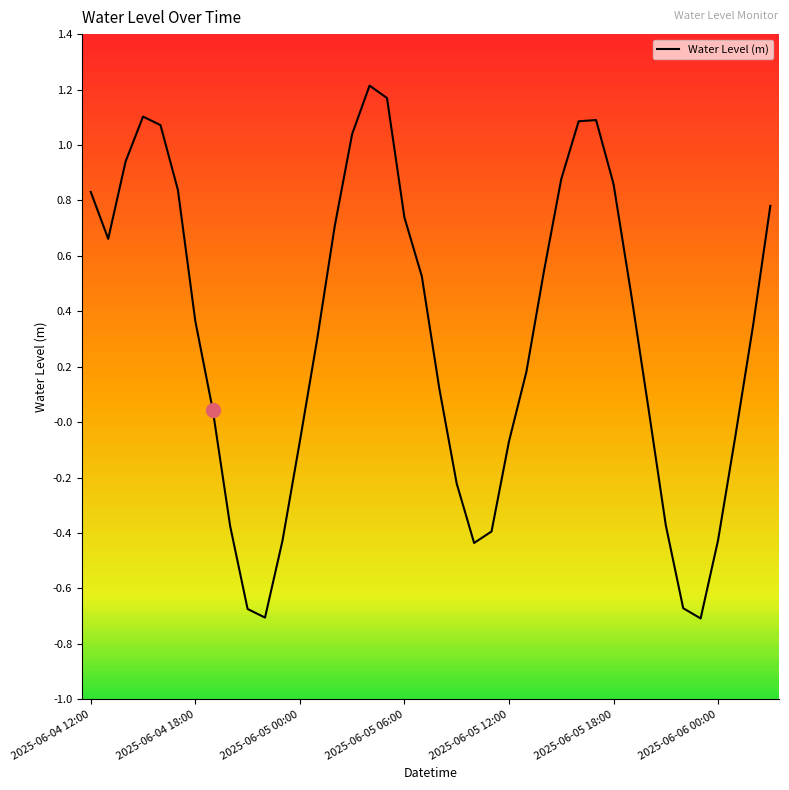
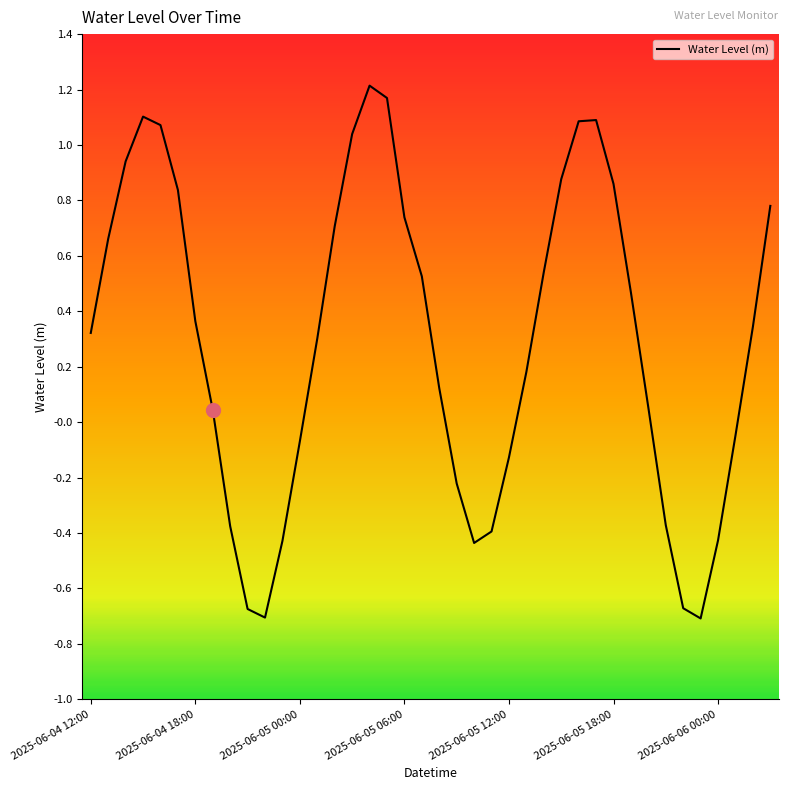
  {
    "Water Level (m)": {
-     "2025-06-04 12:00": 0.83,
+     "2025-06-04 12:00": 0.32,
      "2025-06-04 18:00": 0.36,
      "2025-06-05 00:00": -0.07,
      "2025-06-05 06:00": 0.74,
-     "2025-06-05 12:00": -0.07,
+     "2025-06-05 12:00": -0.13,
      "2025-06-05 18:00": 0.86,
      "2025-06-06 00:00": -0.43
    }
  }
